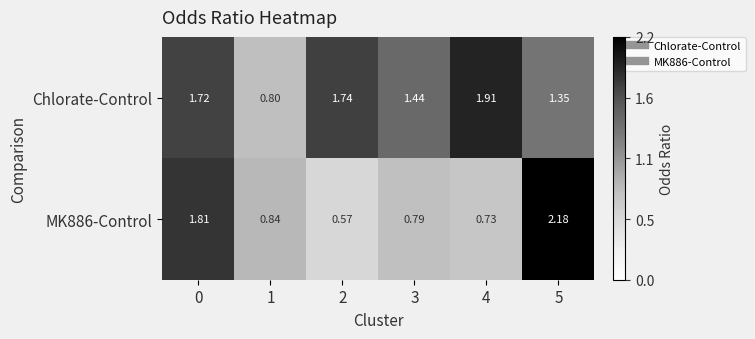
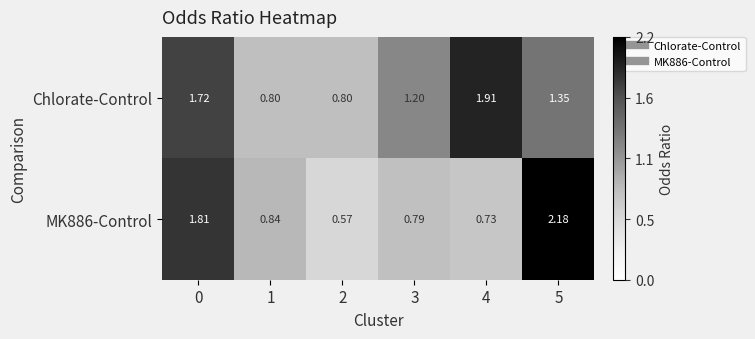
  {
    "Chlorate-Control": {
      "0": 1.72,
      "1": 0.80,
-     "2": 1.74,
-     "3": 1.44,
+     "2": 0.80,
+     "3": 1.20,
      "4": 1.91,
      "5": 1.35
    },
    "MK886-Control": {
      "0": 1.81,
      "1": 0.84,
      "2": 0.57,
      "3": 0.79,
      "4": 0.73,
      "5": 2.18
    }
  }
